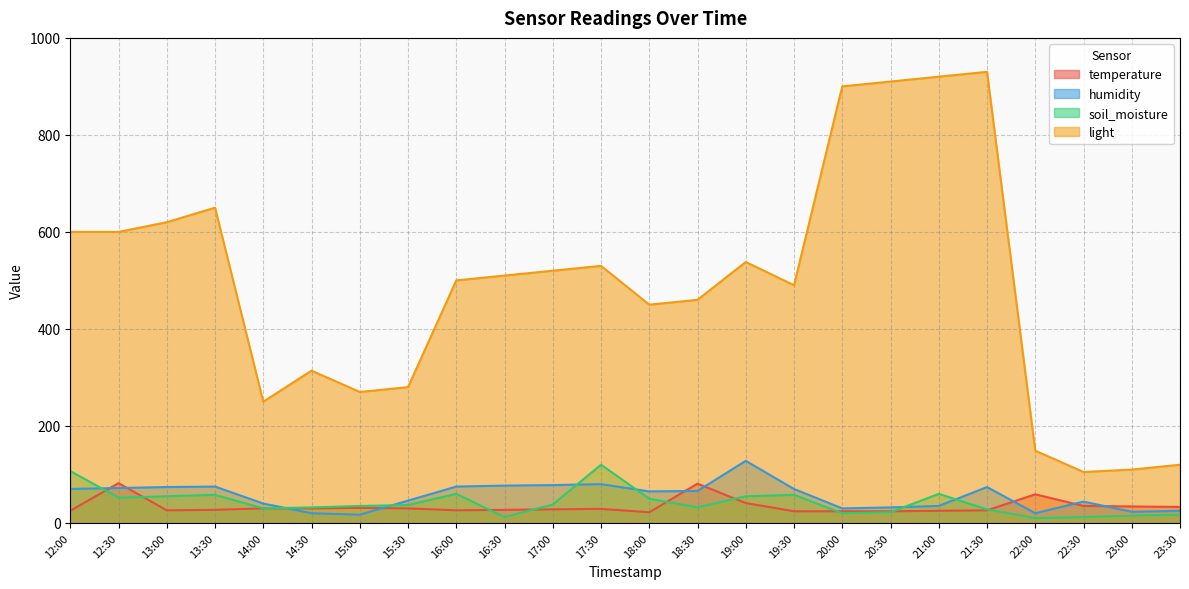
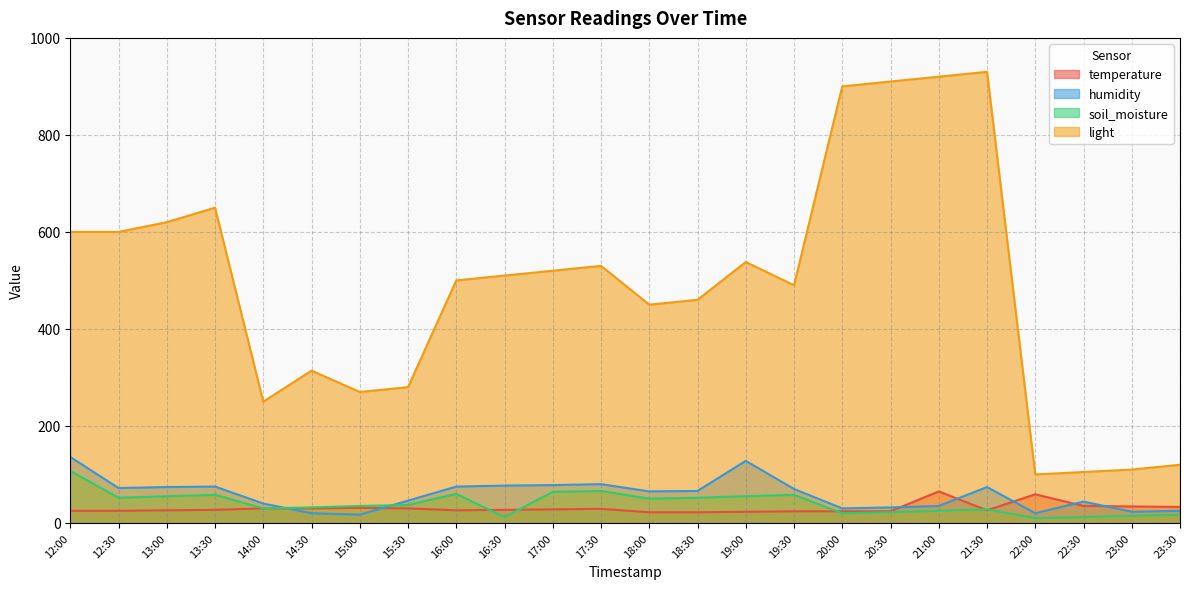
  {
    "temperature": {
      "12:00": 30,
-     "12:30": 80,
+     "12:30": 30,
      "13:00": 30,
      "13:30": 30,
      "15:30": 30,
      "16:00": 30,
      "16:30": 30,
      "17:00": 30,
      "17:30": 30,
      "18:00": 20,
-     "18:30": 80,
-     "19:00": 40,
+     "18:30": 20,
+     "19:00": 20,
      "19:30": 20,
-     "21:00": 30,
+     "21:00": 70,
      "22:00": 60,
      "22:30": 40,
      "23:00": 30,
      "23:30": 30
    },
    "humidity": {
-     "12:00": 70,
+     "12:00": 140,
      "12:30": 70,
      "13:00": 70,
      "13:30": 80,
      "14:00": 40,
      "14:30": 20,
      "15:00": 20,
      "15:30": 50,
      "16:00": 80,
      "16:30": 80,
      "17:00": 80,
      "17:30": 80,
      "18:00": 70,
      "18:30": 70,
      "19:00": 130,
      "19:30": 70,
      "20:00": 30,
      "20:30": 30,
      "21:00": 40,
      "21:30": 70,
      "22:00": 20,
      "22:30": 40,
      "23:00": 20,
      "23:30": 30
    },
    "soil_moisture": {
      "12:00": 110,
      "12:30": 50,
      "13:00": 60,
      "13:30": 60,
      "15:30": 40,
      "16:00": 60,
      "16:30": 10,
-     "17:00": 40,
-     "17:30": 120,
+     "17:00": 60,
+     "17:30": 70,
      "18:00": 50,
-     "18:30": 30,
+     "18:30": 50,
      "19:00": 60,
      "19:30": 60,
-     "21:00": 60,
+     "21:00": 30,
      "22:00": 10,
      "22:30": 10,
      "23:00": 20,
      "23:30": 20
    },
    "light": {
      "12:00": 600,
      "12:30": 600,
      "13:00": 620,
      "13:30": 650,
      "14:00": 250,
      "14:30": 310,
      "15:00": 270,
      "15:30": 280,
      "16:00": 500,
      "16:30": 510,
      "17:00": 520,
      "17:30": 530,
      "18:00": 450,
      "18:30": 460,
      "19:00": 540,
      "19:30": 490,
      "20:00": 900,
      "20:30": 910,
      "21:00": 920,
      "21:30": 930,
-     "22:00": 150,
+     "22:00": 100,
      "22:30": 110,
      "23:00": 110,
      "23:30": 120
    }
  }
